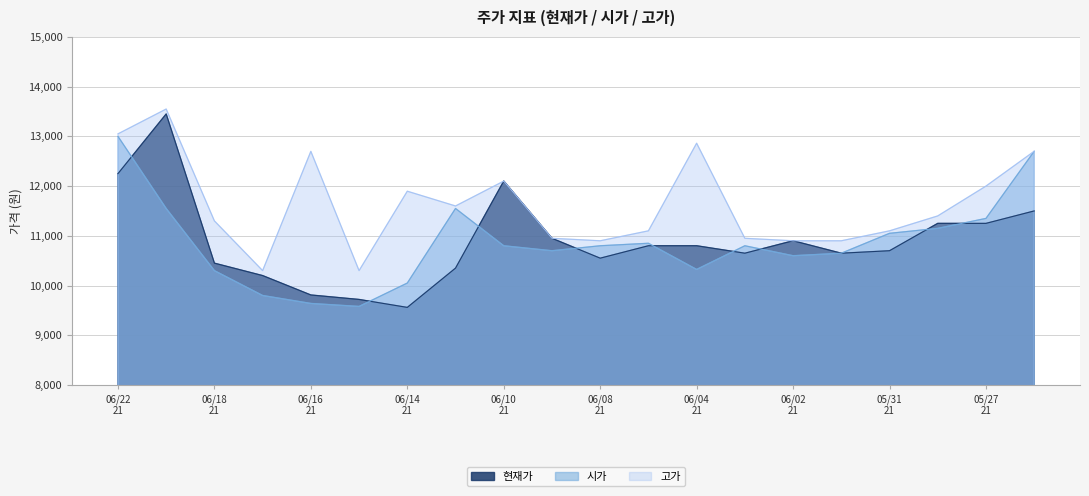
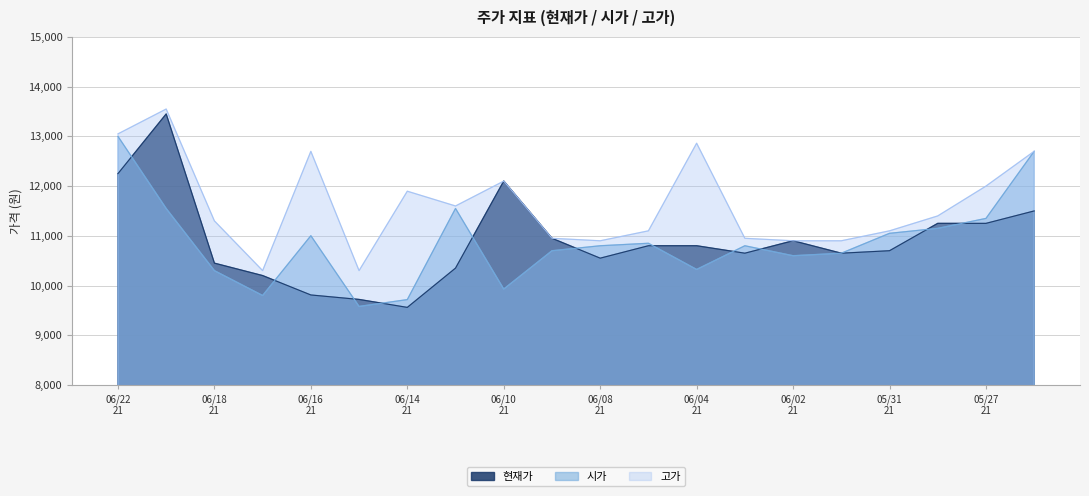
  {
    "현재가": {
      "06/22 21": "12,300",
      "06/18 21": "10,500",
      "06/16 21": "9,800",
      "06/14 21": "9,600",
      "06/08 21": "10,600",
      "06/04 21": "10,800",
      "05/31 21": "10,700",
      "05/27 21": "11,300"
    },
    "시가": {
      "06/18 21": "10,300",
-     "06/16 21": "9,600",
-     "06/14 21": "10,100",
-     "06/10 21": "10,800",
+     "06/16 21": "11,000",
+     "06/14 21": "9,700",
+     "06/10 21": "9,900",
      "06/08 21": "10,800",
      "06/04 21": "10,300",
      "06/02 21": "10,600",
      "05/27 21": "11,400"
    },
    "고가": {
      "06/18 21": "11,300",
      "06/16 21": "12,700",
      "06/14 21": "11,900",
      "06/08 21": "10,900",
      "06/04 21": "12,900",
      "05/27 21": "12,000"
    }
  }
